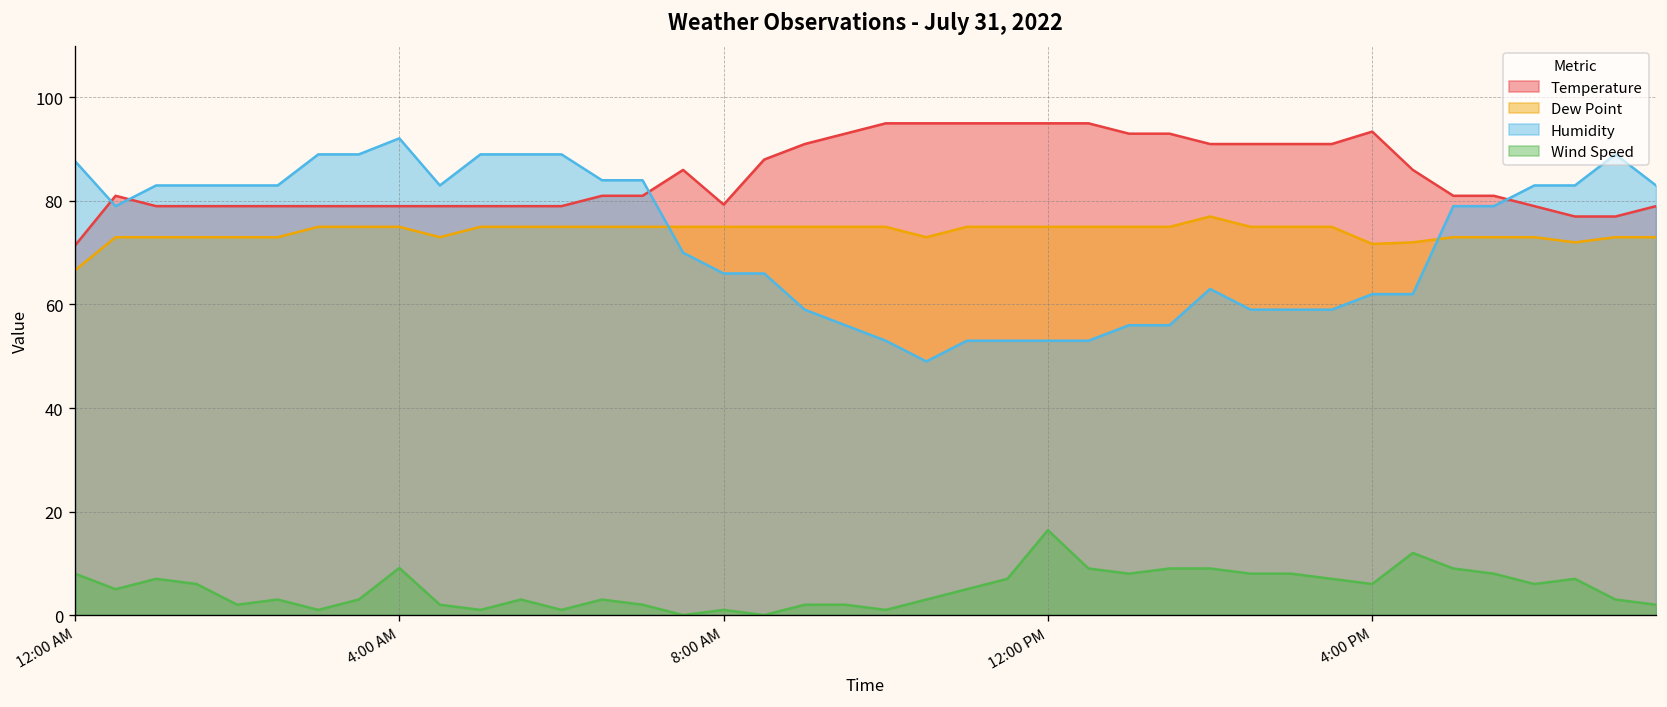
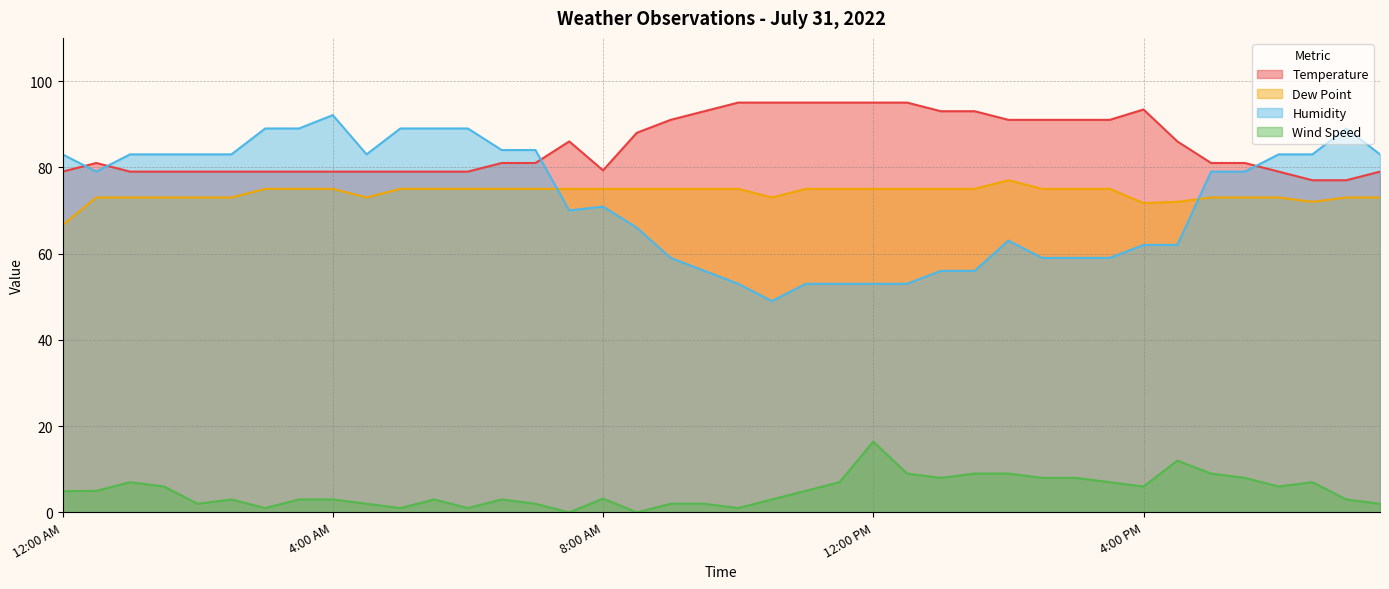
  {
    "Temperature": {
-     "12:00 AM": 71,
+     "12:00 AM": 79,
      "4:00 AM": 79,
      "8:00 AM": 79,
      "12:00 PM": 95,
      "4:00 PM": 93
    },
    "Dew Point": {
      "12:00 AM": 67,
      "4:00 AM": 75,
      "8:00 AM": 75,
      "12:00 PM": 75,
      "4:00 PM": 72
    },
    "Humidity": {
-     "12:00 AM": 88,
+     "12:00 AM": 83,
      "4:00 AM": 92,
-     "8:00 AM": 66,
+     "8:00 AM": 71,
      "12:00 PM": 53,
      "4:00 PM": 62
    },
    "Wind Speed": {
-     "12:00 AM": 8,
-     "4:00 AM": 9,
-     "8:00 AM": 1,
+     "12:00 AM": 5,
+     "4:00 AM": 3,
+     "8:00 AM": 3,
      "12:00 PM": 16,
      "4:00 PM": 6
    }
  }
